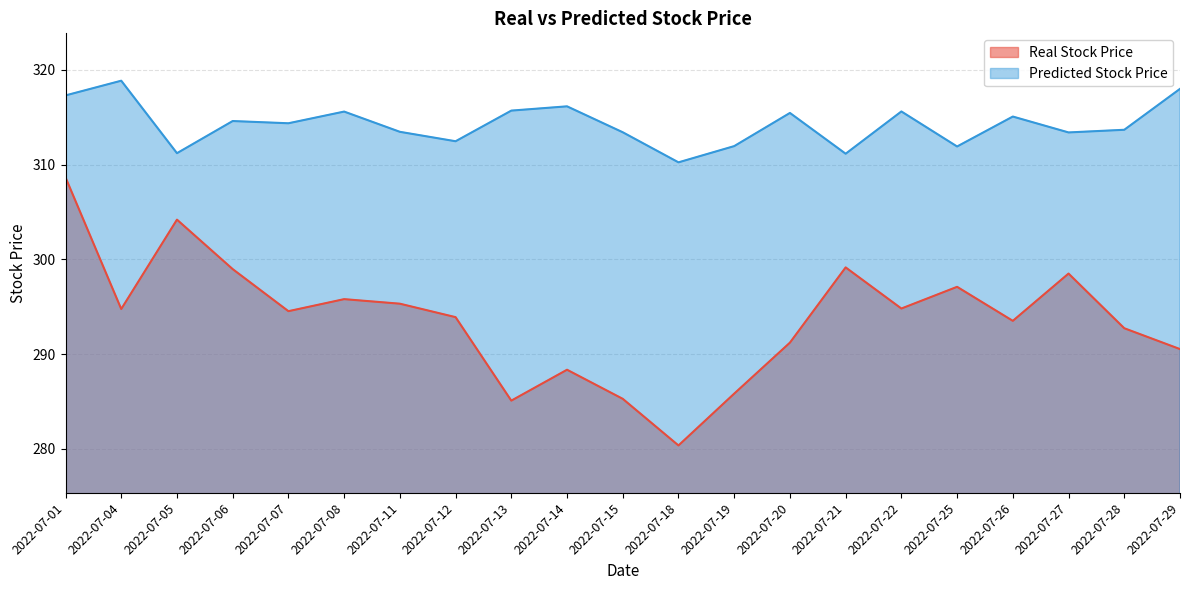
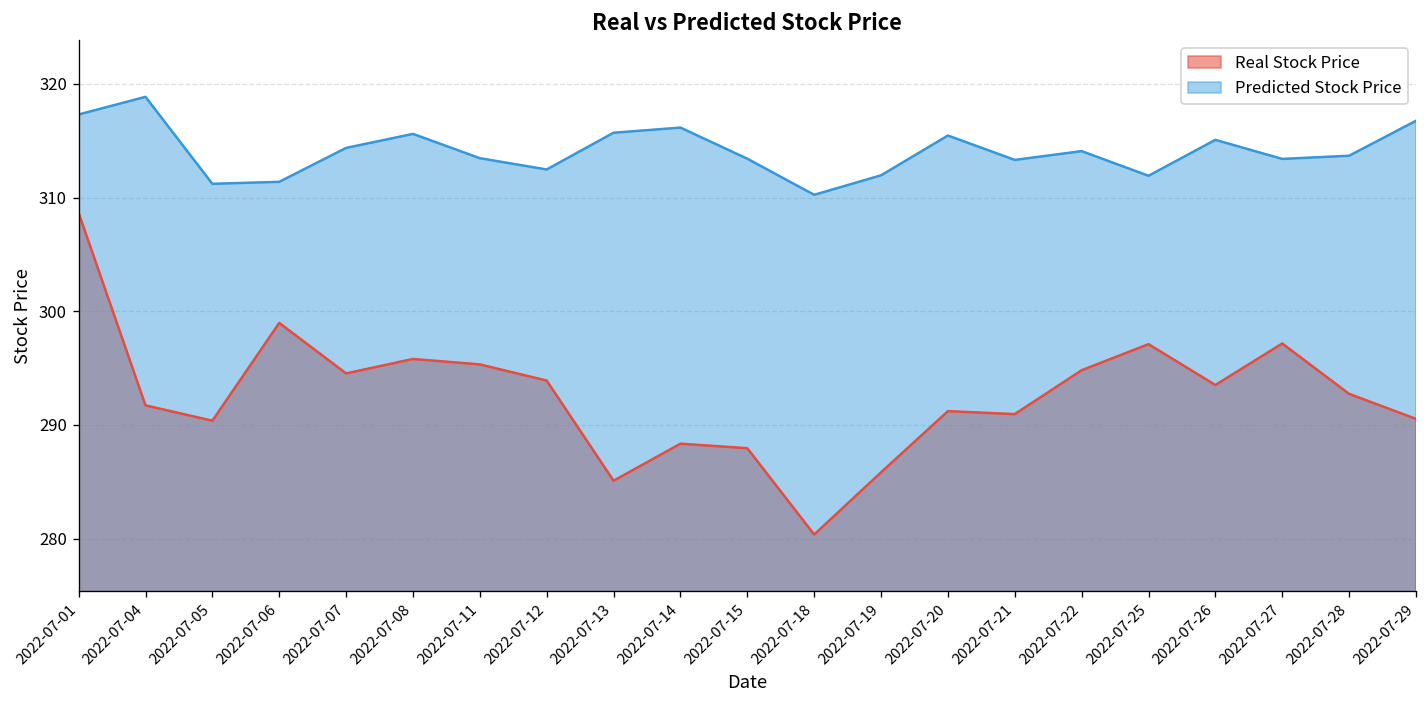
  {
    "Real Stock Price": {
      "2022-07-01": 309,
-     "2022-07-04": 295,
-     "2022-07-05": 304,
+     "2022-07-04": 292,
+     "2022-07-05": 290,
      "2022-07-06": 299,
      "2022-07-07": 295,
      "2022-07-08": 296,
      "2022-07-11": 295,
      "2022-07-12": 294,
      "2022-07-13": 285,
      "2022-07-14": 288,
-     "2022-07-15": 285,
+     "2022-07-15": 288,
      "2022-07-18": 280,
      "2022-07-19": 286,
      "2022-07-20": 291,
-     "2022-07-21": 299,
+     "2022-07-21": 291,
      "2022-07-22": 295,
      "2022-07-25": 297,
      "2022-07-26": 294,
-     "2022-07-27": 299,
+     "2022-07-27": 297,
      "2022-07-28": 293,
      "2022-07-29": 291
    },
    "Predicted Stock Price": {
      "2022-07-01": 317,
      "2022-07-04": 319,
      "2022-07-05": 311,
-     "2022-07-06": 315,
+     "2022-07-06": 311,
      "2022-07-07": 314,
      "2022-07-08": 316,
      "2022-07-11": 313,
      "2022-07-12": 312,
      "2022-07-13": 316,
      "2022-07-14": 316,
      "2022-07-15": 313,
      "2022-07-18": 310,
      "2022-07-19": 312,
      "2022-07-20": 315,
-     "2022-07-21": 311,
-     "2022-07-22": 316,
+     "2022-07-21": 313,
+     "2022-07-22": 314,
      "2022-07-25": 312,
      "2022-07-26": 315,
      "2022-07-27": 313,
      "2022-07-28": 314,
-     "2022-07-29": 318
+     "2022-07-29": 317
    }
  }
